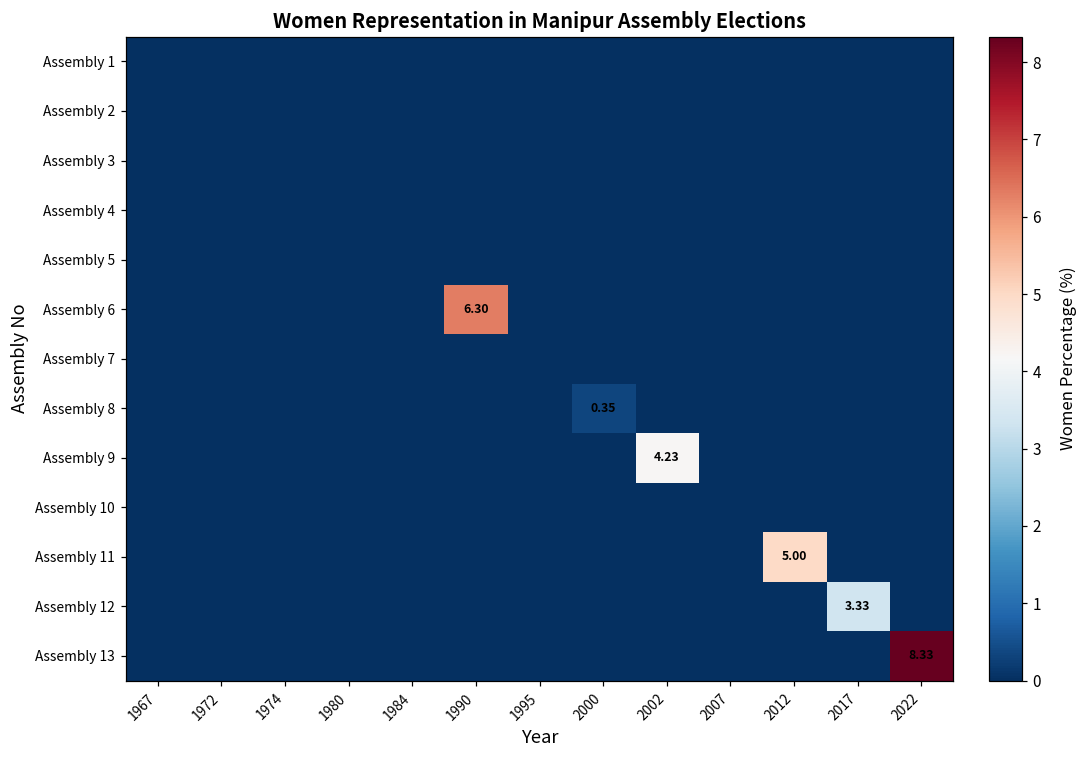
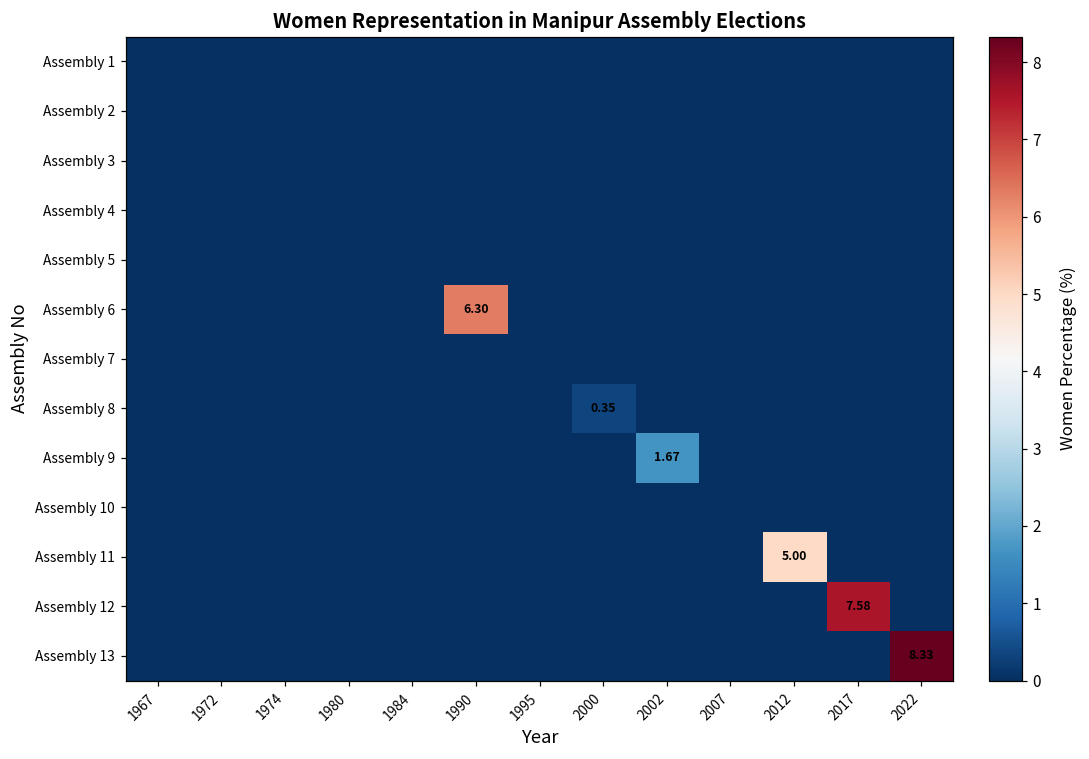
  {
    "Assembly 6": {
      "1990": 6.30
    },
    "Assembly 8": {
      "2000": 0.35
    },
    "Assembly 9": {
-     "2002": 4.23
+     "2002": 1.67
    },
    "Assembly 11": {
      "2012": 5.00
    },
    "Assembly 12": {
-     "2017": 3.33
+     "2017": 7.58
    },
    "Assembly 13": {
      "2022": 8.33
    }
  }
